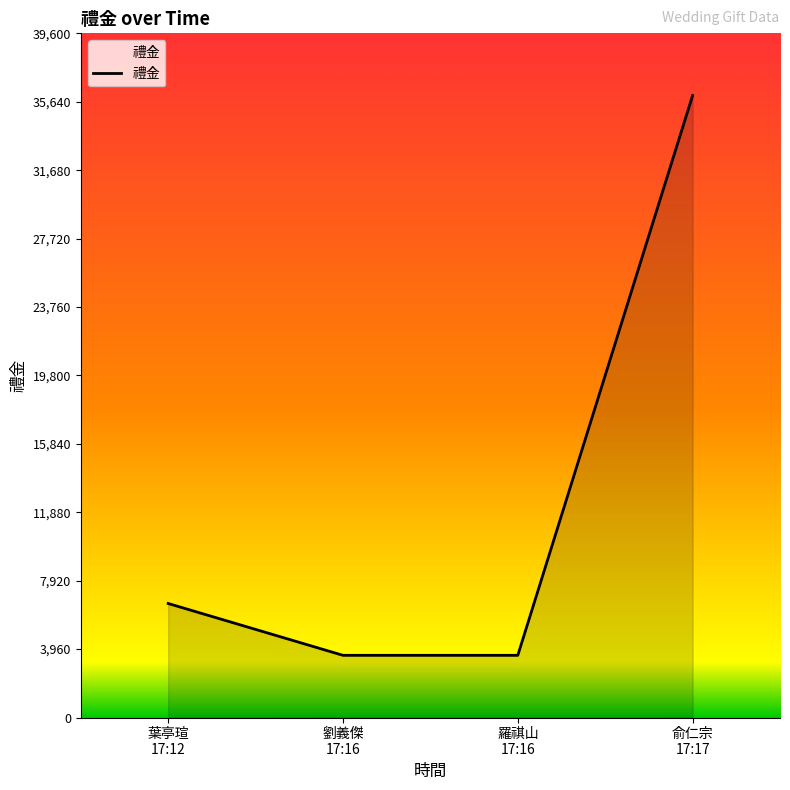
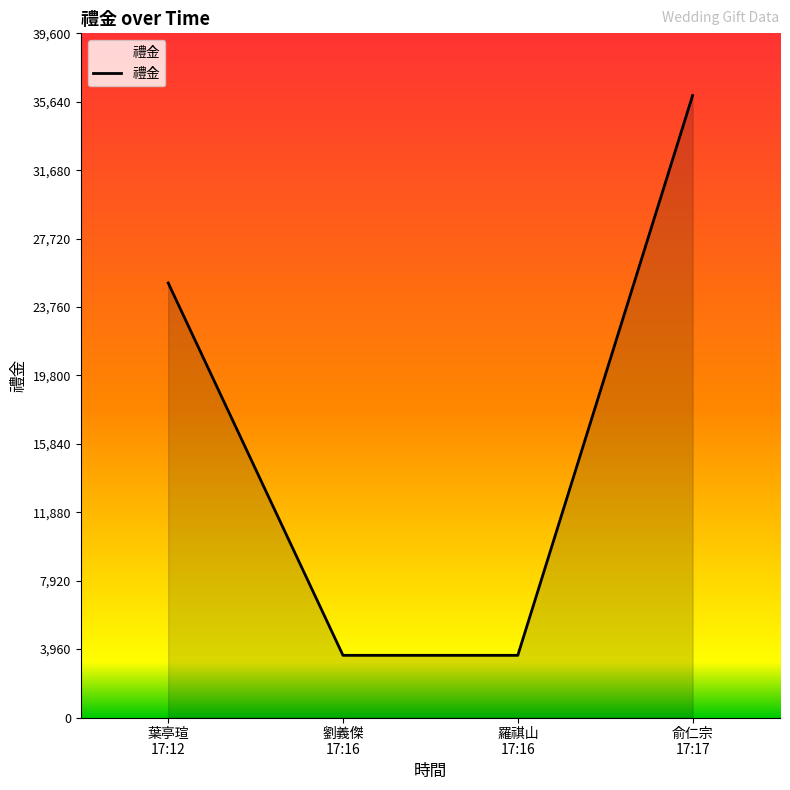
  {
-   "葉亭瑄 17:12": "6,600",
+   "葉亭瑄 17:12": "25,200",
    "劉義傑 17:16": "3,600",
    "羅祺山 17:16": "3,600",
    "俞仁宗 17:17": "36,000"
  }
